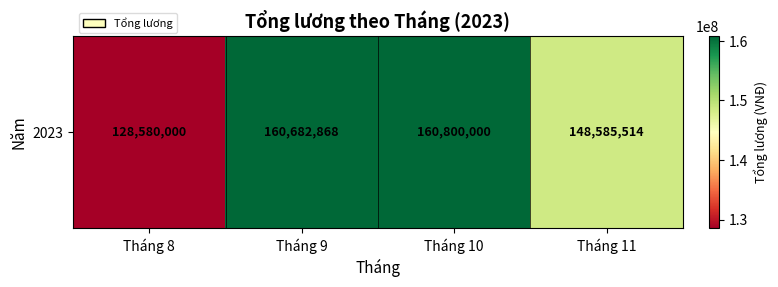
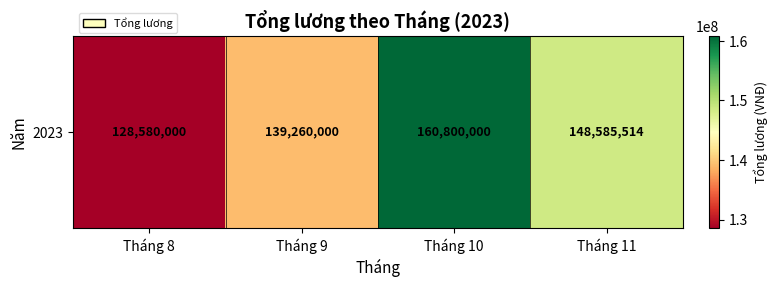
  {
    "2023": {
      "Tháng 8": "128,580,000",
-     "Tháng 9": "160,682,868",
+     "Tháng 9": "139,260,000",
      "Tháng 10": "160,800,000",
      "Tháng 11": "148,585,514"
    }
  }
